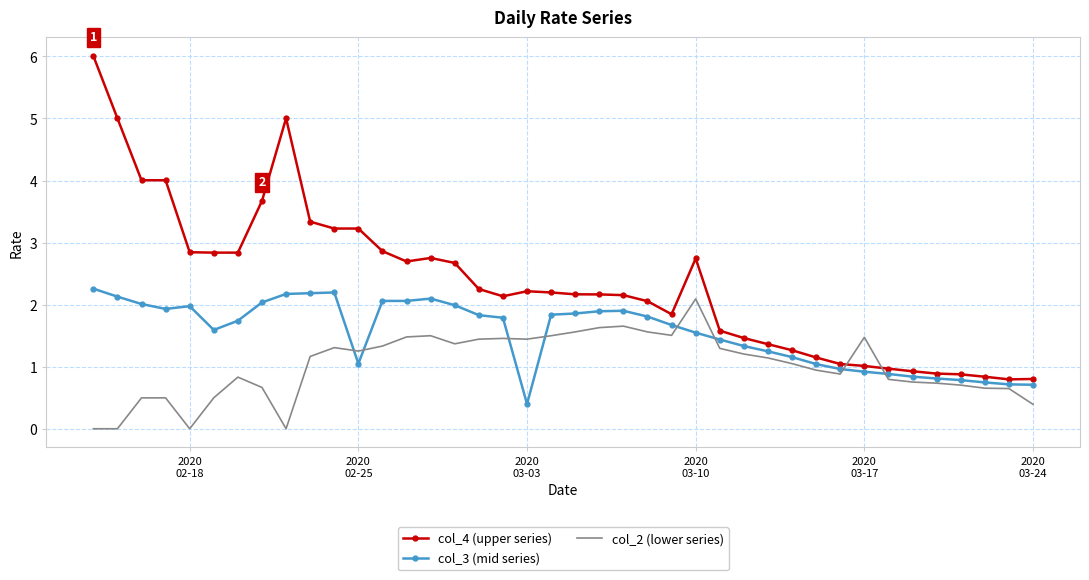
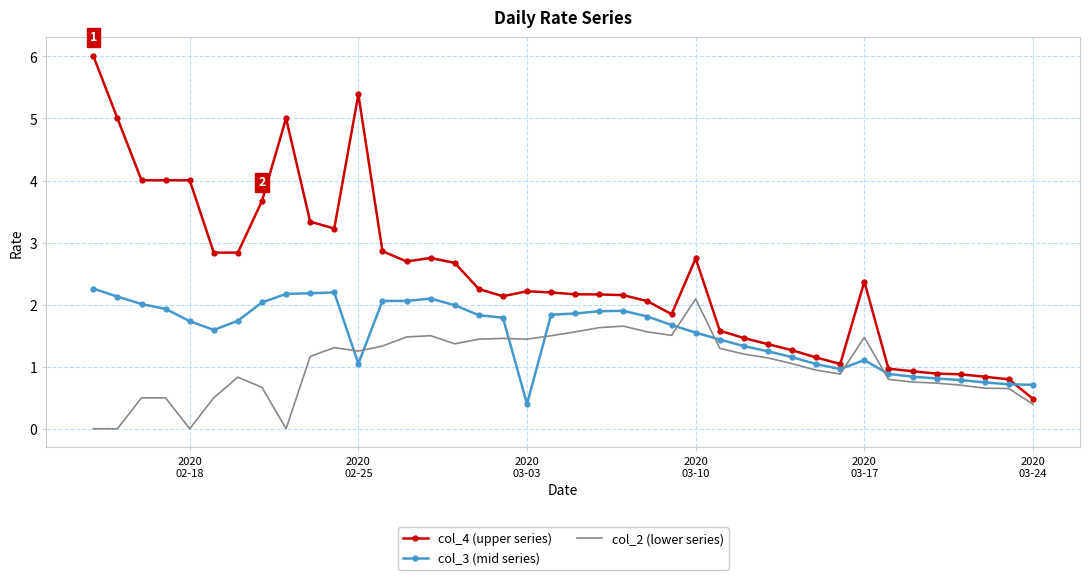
  {
    "col_4 (upper series)": {
-     "2020 02-18": 2.8,
-     "2020 02-25": 3.2,
+     "2020 02-18": 4.0,
+     "2020 02-25": 5.4,
      "2020 03-03": 2.2,
      "2020 03-10": 2.7,
-     "2020 03-17": 1.0,
-     "2020 03-24": 0.8
+     "2020 03-17": 2.4,
+     "2020 03-24": 0.5
    },
    "col_3 (mid series)": {
-     "2020 02-18": 2.0,
+     "2020 02-18": 1.7,
      "2020 02-25": 1.0,
      "2020 03-03": 0.4,
      "2020 03-10": 1.5,
-     "2020 03-17": 0.9,
+     "2020 03-17": 1.1,
      "2020 03-24": 0.7
    },
    "col_2 (lower series)": {
      "2020 02-18": 0.0,
      "2020 02-25": 1.3,
      "2020 03-03": 1.4,
      "2020 03-10": 2.1,
      "2020 03-17": 1.5,
      "2020 03-24": 0.4
    }
  }
